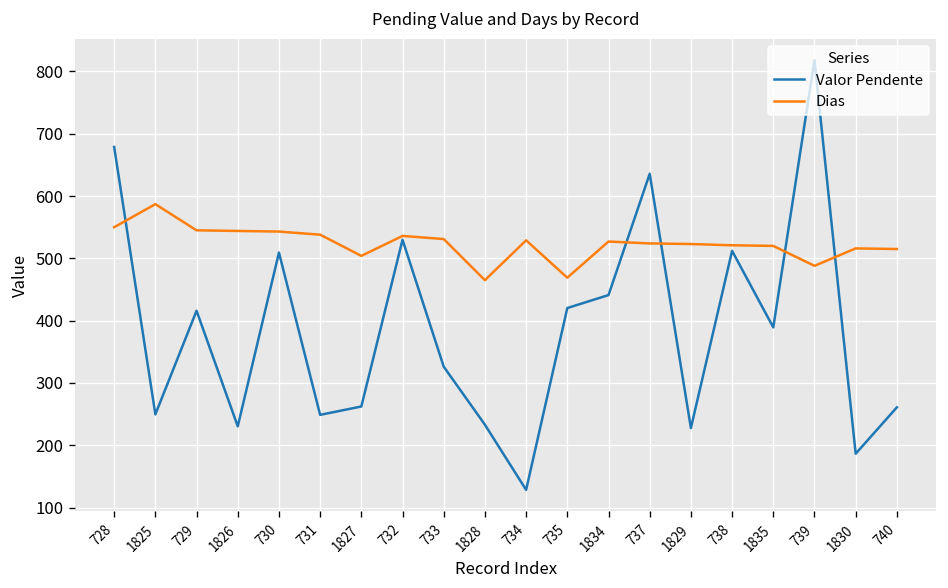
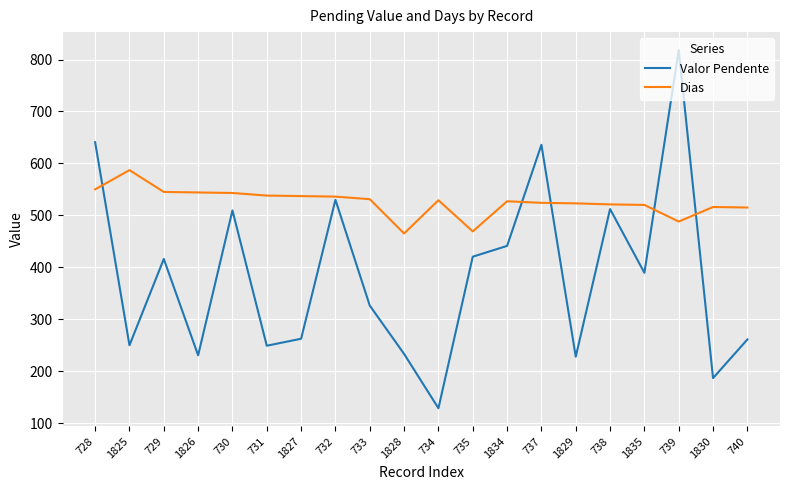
  {
    "Valor Pendente": {
-     "728": 680,
+     "728": 640,
      "1825": 250,
      "729": 420,
      "1826": 230,
      "730": 510,
      "731": 250,
      "1827": 260,
      "732": 530,
      "733": 330,
      "1828": 230,
      "734": 130,
      "735": 420,
      "1834": 440,
      "737": 640,
      "1829": 230,
      "738": 510,
      "1835": 390,
      "1830": 190,
      "740": 260
    },
    "Dias": {
      "728": 550,
      "1825": 590,
      "729": 550,
      "1826": 540,
      "730": 540,
      "731": 540,
-     "1827": 500,
+     "1827": 540,
      "732": 540,
      "733": 530,
      "1828": 470,
      "734": 530,
      "735": 470,
      "1834": 530,
      "737": 520,
      "1829": 520,
      "738": 520,
      "1835": 520,
      "739": 490,
      "1830": 520,
      "740": 520
    }
  }
